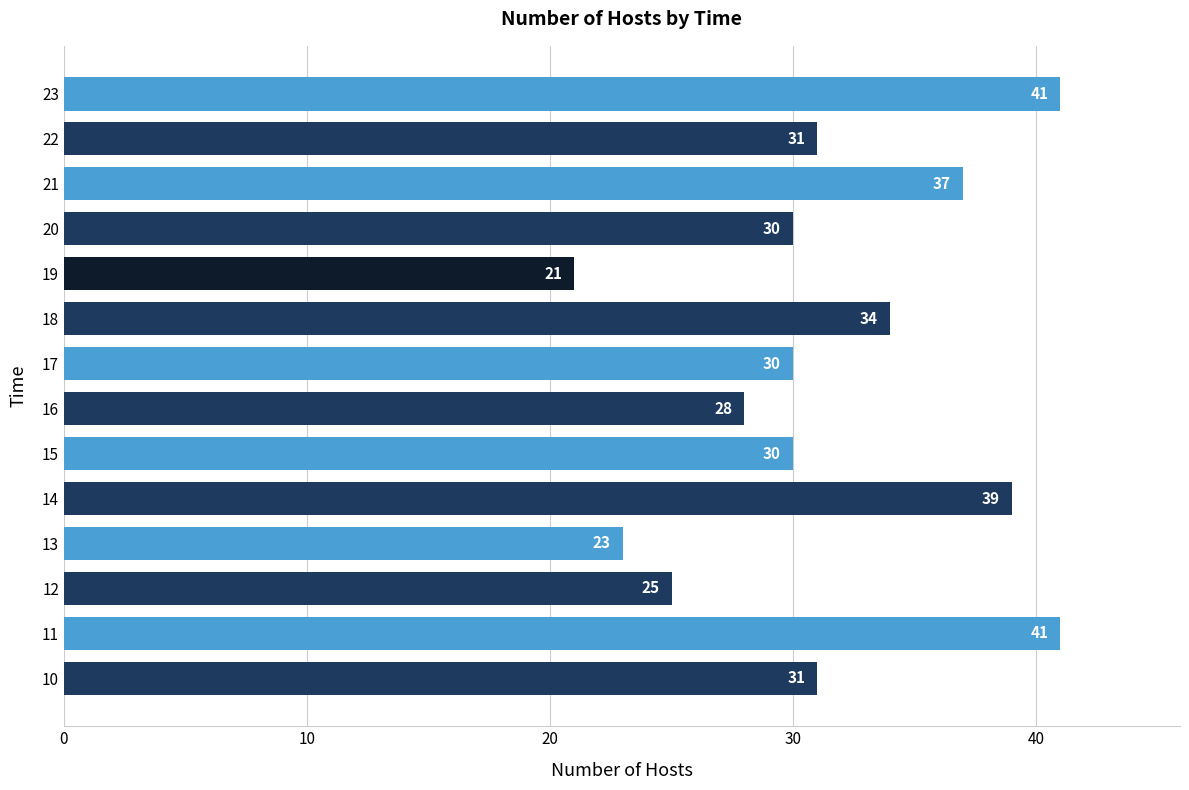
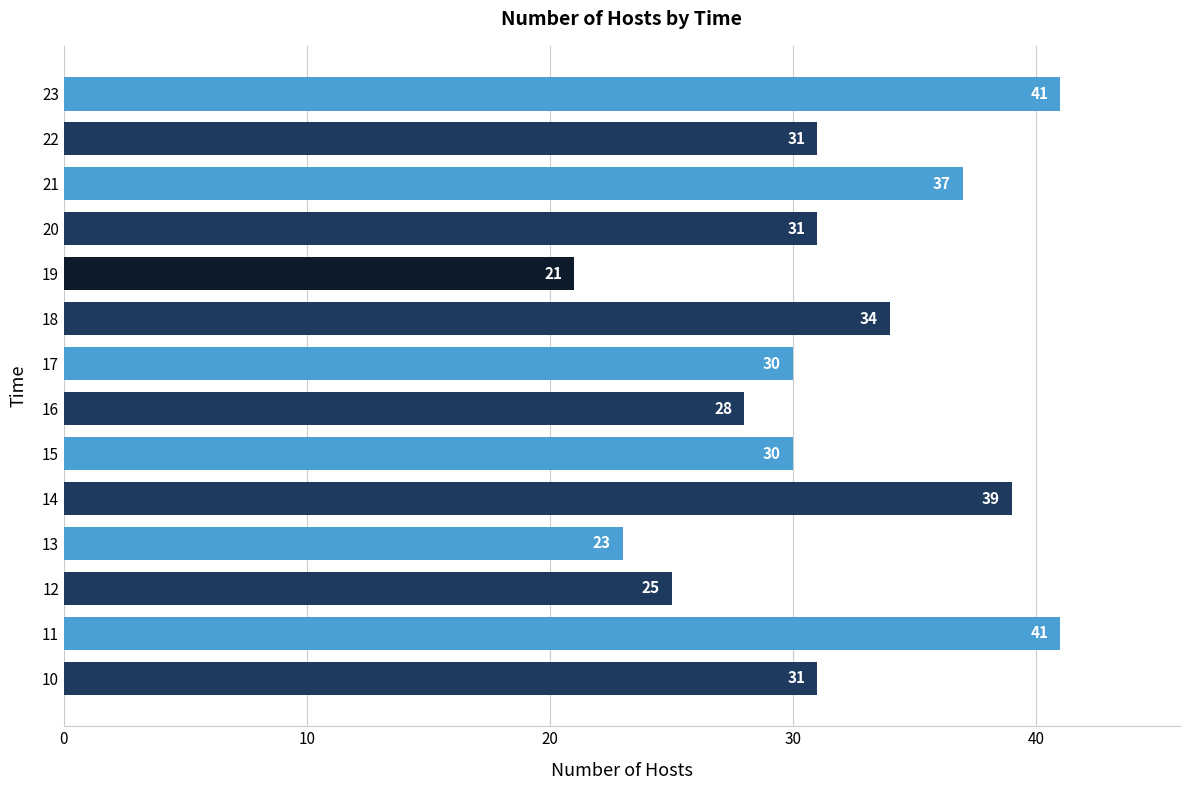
  {
    "23": 41,
    "22": 31,
    "21": 37,
-   "20": 30,
+   "20": 31,
    "19": 21,
    "18": 34,
    "17": 30,
    "16": 28,
    "15": 30,
    "14": 39,
    "13": 23,
    "12": 25,
    "11": 41,
    "10": 31
  }
